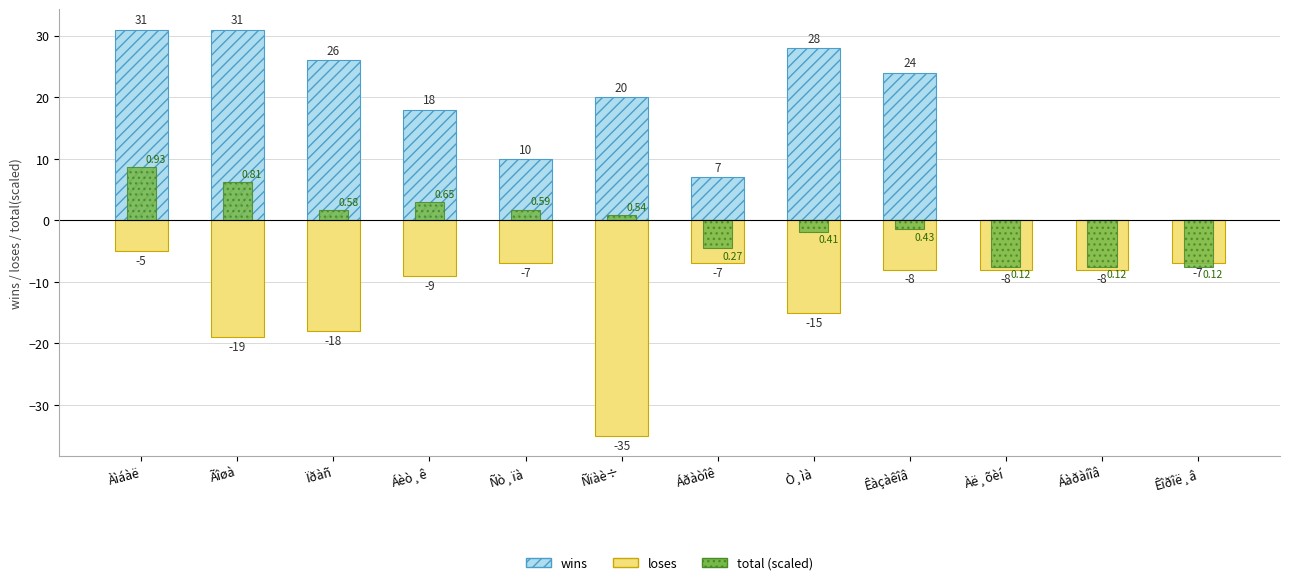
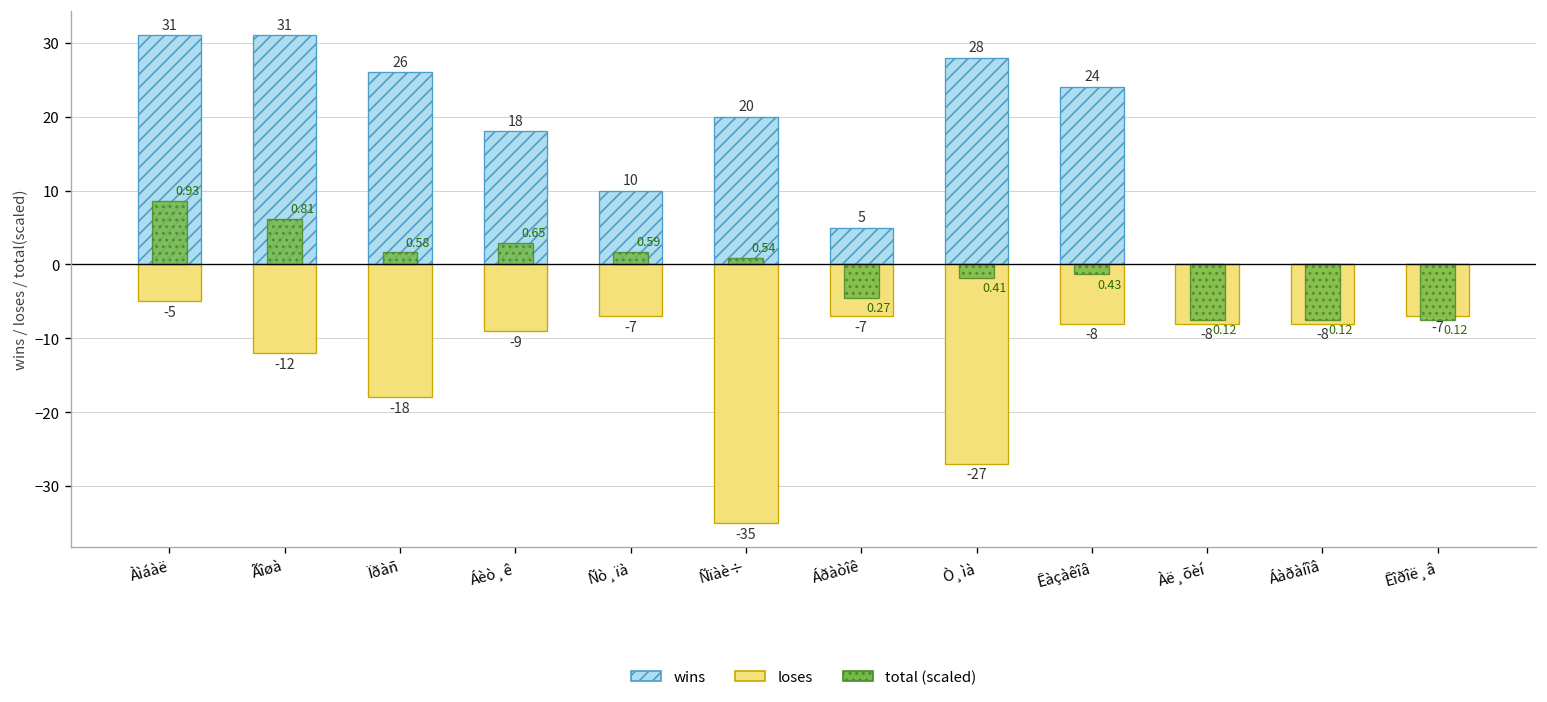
  {
    "wins": {
      "Àìáàë": 31,
      "Ãîøà": 31,
      "Ïðàñ": 26,
      "Áèò¸ê": 18,
      "Ñò¸ïà": 10,
      "Ñïàè÷": 20,
-     "Áðàòîê": 7,
+     "Áðàòîê": 5,
      "Ò¸ìà": 28,
      "Êàçàêîâ": 24
    },
    "loses": {
      "Àìáàë": -5,
-     "Ãîøà": -19,
+     "Ãîøà": -12,
      "Ïðàñ": -18,
      "Áèò¸ê": -9,
      "Ñò¸ïà": -7,
      "Ñïàè÷": -35,
      "Áðàòîê": -7,
-     "Ò¸ìà": -15,
+     "Ò¸ìà": -27,
      "Êàçàêîâ": -8,
      "Àë¸õèí": -8,
      "Áàðàíîâ": -8
    },
    "total (scaled)": {
      "Êîðîë¸â": -7
    }
  }
